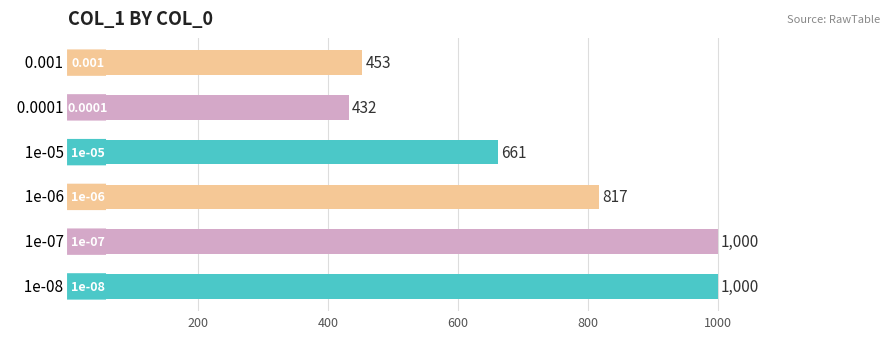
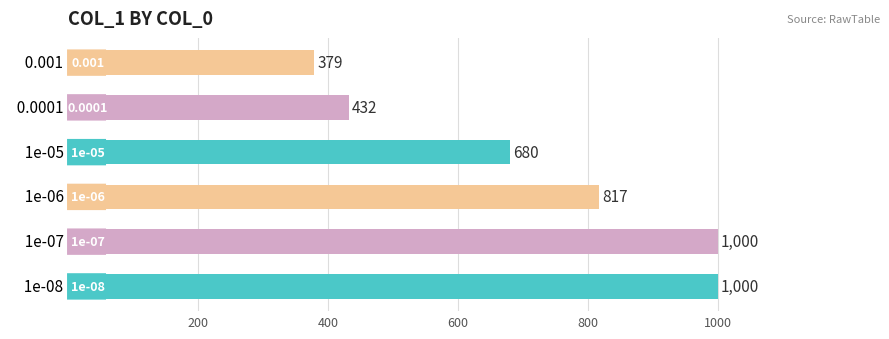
  {
-   "0.001": "453",
+   "0.001": "379",
    "0.0001": "432",
-   "1e-05": "661",
+   "1e-05": "680",
    "1e-06": "817",
    "1e-07": "1,000",
    "1e-08": "1,000"
  }
